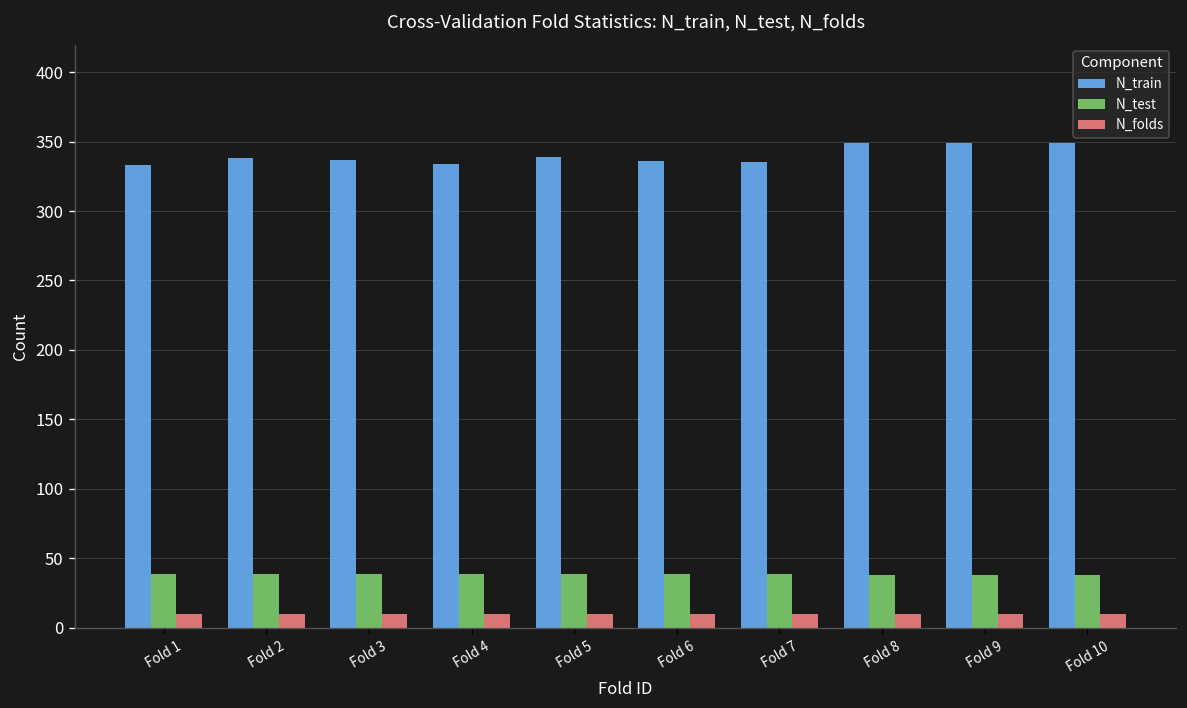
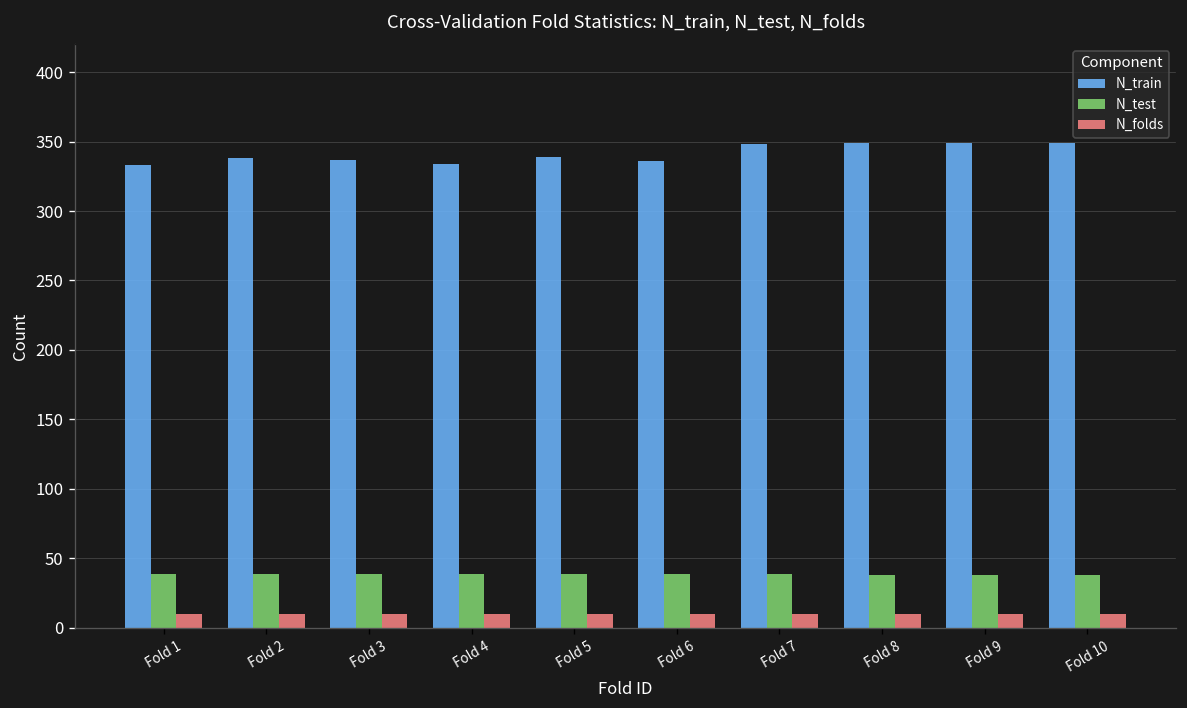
  {
    "N_train": {
      "Fold 1": 333,
      "Fold 2": 338,
      "Fold 3": 337,
      "Fold 4": 334,
      "Fold 5": 339,
      "Fold 6": 336,
-     "Fold 7": 335,
+     "Fold 7": 348,
      "Fold 8": 349,
      "Fold 9": 349,
      "Fold 10": 349
    },
    "N_test": {
      "Fold 1": 39,
      "Fold 2": 39,
      "Fold 3": 39,
      "Fold 4": 39,
      "Fold 5": 39,
      "Fold 6": 39,
      "Fold 7": 39,
      "Fold 8": 38,
      "Fold 9": 38,
      "Fold 10": 38
    },
    "N_folds": {
      "Fold 1": 10,
      "Fold 2": 10,
      "Fold 3": 10,
      "Fold 4": 10,
      "Fold 5": 10,
      "Fold 6": 10,
      "Fold 7": 10,
      "Fold 8": 10,
      "Fold 9": 10,
      "Fold 10": 10
    }
  }
